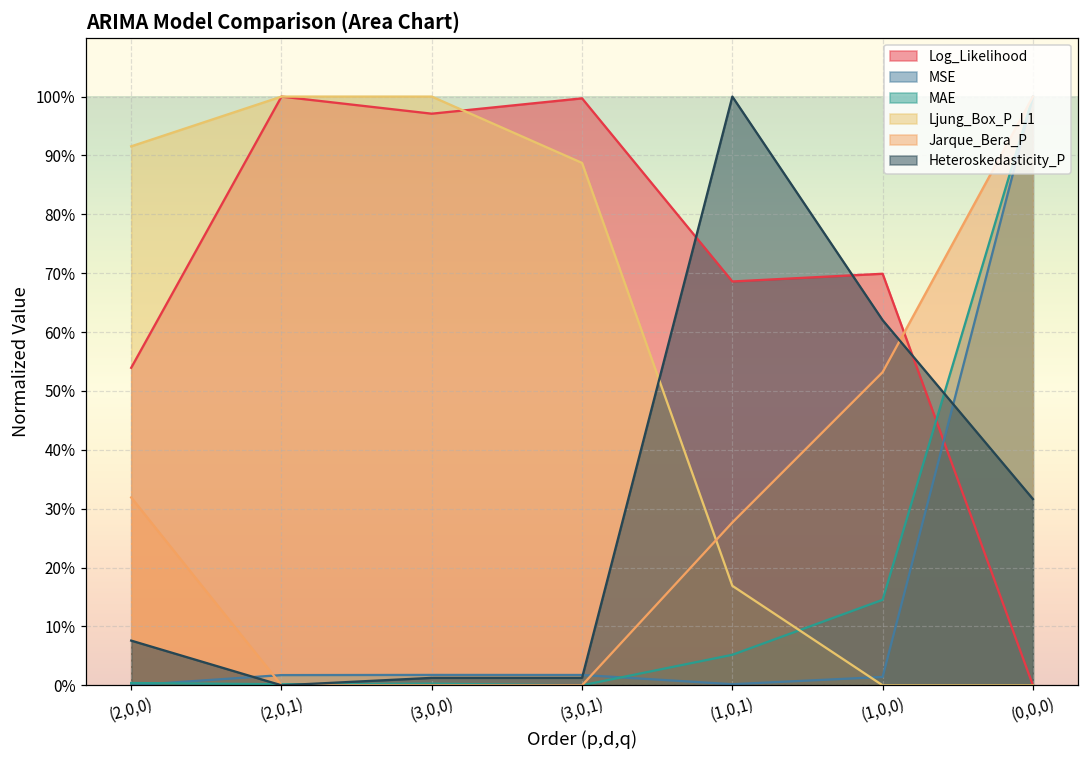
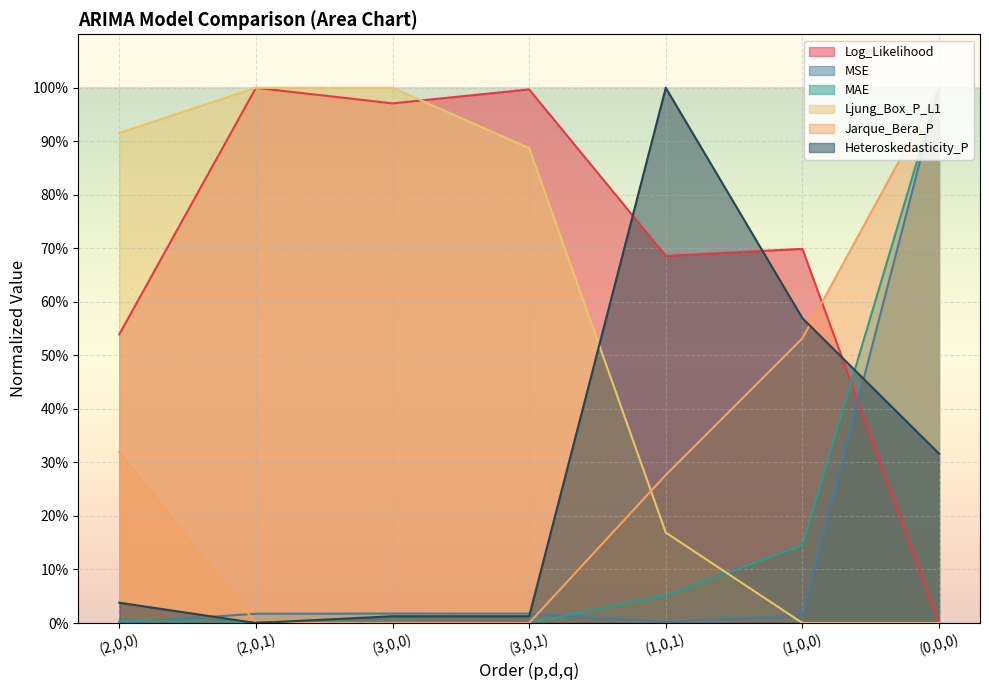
  {
    "Log_Likelihood": {
      "(2,0,0)": "54%",
      "(3,0,0)": "97%",
      "(3,0,1)": "100%",
      "(1,0,1)": "69%",
      "(1,0,0)": "70%"
    },
    "Heteroskedasticity_P": {
-     "(2,0,0)": "8%",
+     "(2,0,0)": "4%",
      "(3,0,0)": "1%",
      "(3,0,1)": "1%",
      "(1,0,1)": "100%",
-     "(1,0,0)": "62%",
+     "(1,0,0)": "57%",
      "(0,0,0)": "32%"
    }
  }
